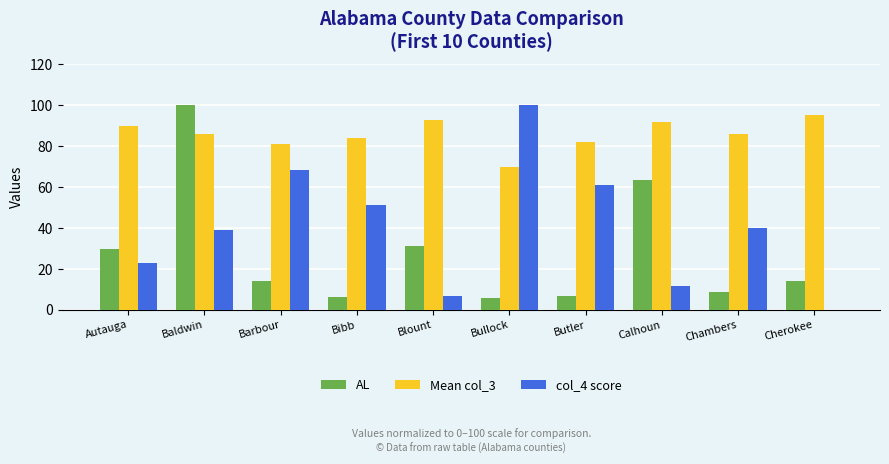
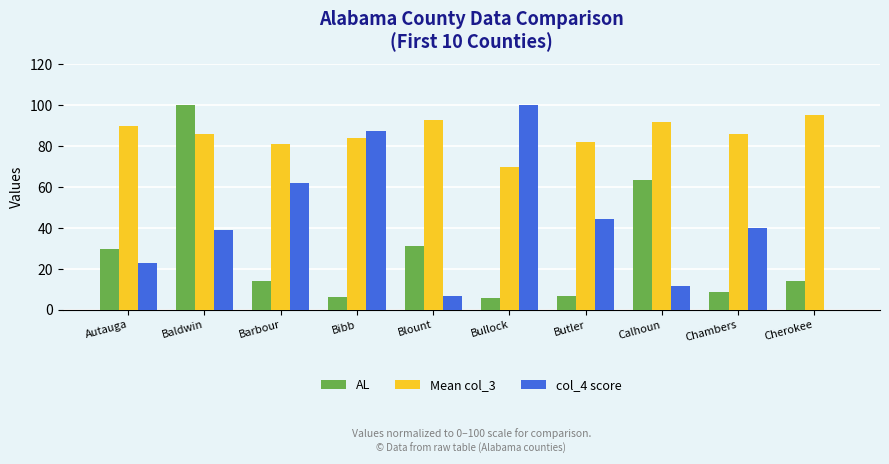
  {
    "AL": {
      "Autauga": 30,
      "Baldwin": 100,
      "Barbour": 14,
      "Bibb": 6,
      "Blount": 31,
      "Bullock": 5,
      "Butler": 7,
      "Calhoun": 64,
      "Chambers": 8,
      "Cherokee": 14
    },
    "Mean col_3": {
      "Autauga": 90,
      "Baldwin": 86,
      "Barbour": 81,
      "Bibb": 84,
      "Blount": 93,
      "Bullock": 70,
      "Butler": 82,
      "Calhoun": 92,
      "Chambers": 86,
      "Cherokee": 95
    },
    "col_4 score": {
      "Autauga": 23,
      "Baldwin": 39,
-     "Barbour": 68,
-     "Bibb": 51,
+     "Barbour": 62,
+     "Bibb": 87,
      "Blount": 7,
      "Bullock": 100,
-     "Butler": 61,
+     "Butler": 44,
      "Calhoun": 12,
      "Chambers": 40,
      "Cherokee": 0
    }
  }
